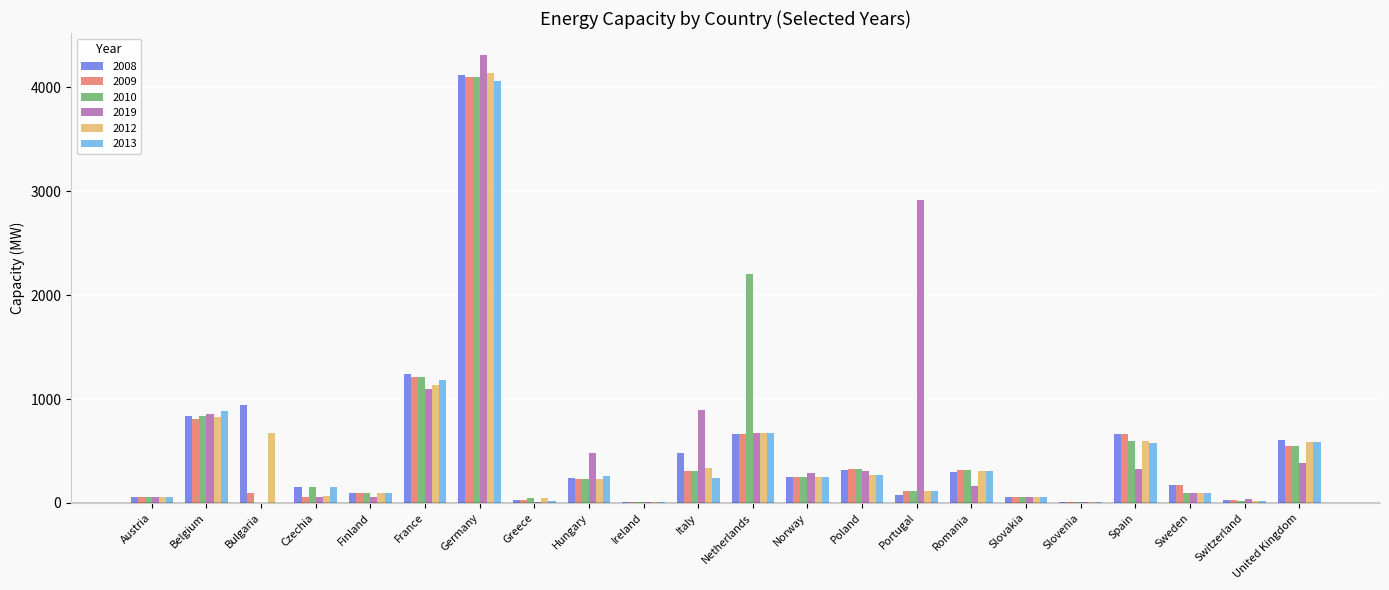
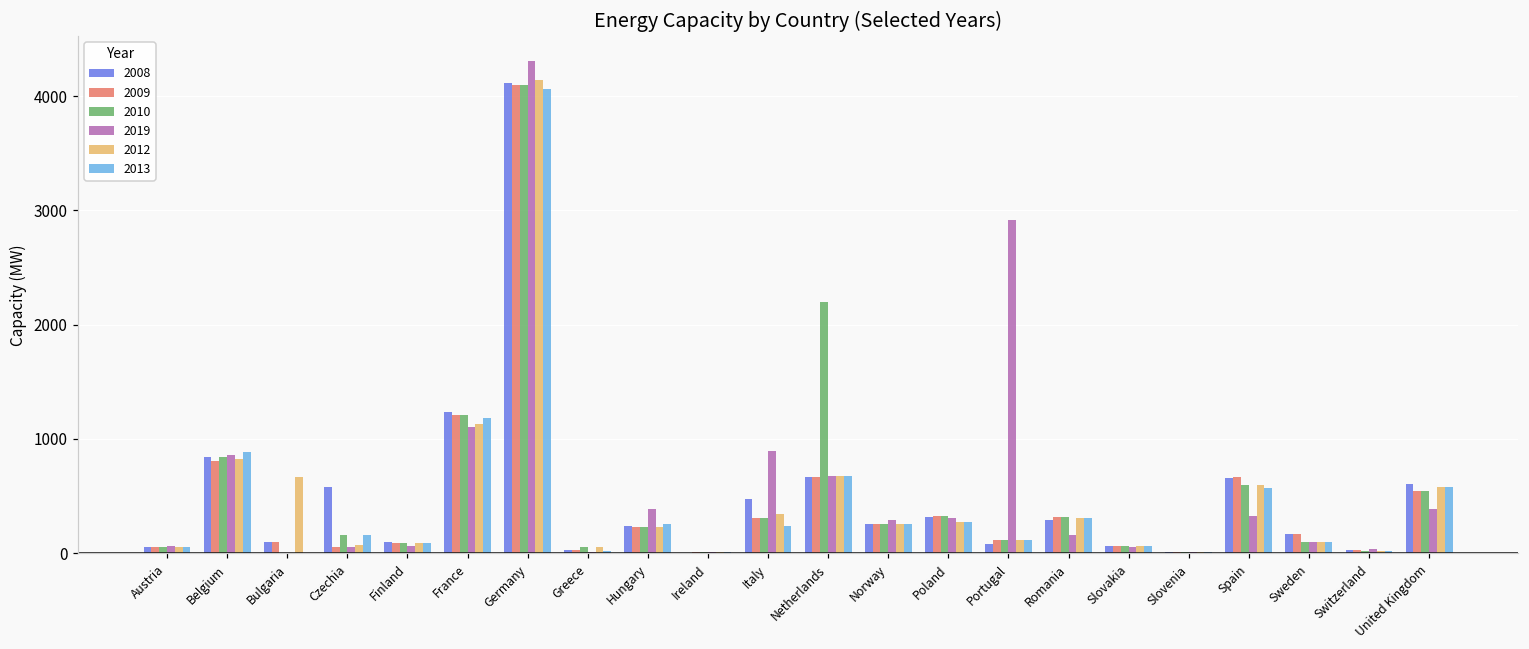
  {
    "2008": {
      "Austria": 60,
      "Belgium": 840,
-     "Bulgaria": 940,
-     "Czechia": 160,
+     "Bulgaria": 100,
+     "Czechia": 580,
      "Finland": 90,
      "France": 1240,
      "Germany": 4120,
      "Greece": 30,
      "Hungary": 240,
      "Italy": 480,
      "Netherlands": 660,
      "Norway": 250,
      "Poland": 320,
      "Portugal": 80,
      "Romania": 290,
      "Slovakia": 60,
      "Spain": 660,
      "Sweden": 170,
      "Switzerland": 30,
      "United Kingdom": 600
    },
    "2009": {
      "Austria": 60,
      "Belgium": 810,
      "Bulgaria": 100,
      "Czechia": 60,
      "Finland": 90,
      "France": 1210,
      "Germany": 4100,
      "Greece": 30,
      "Hungary": 230,
      "Italy": 310,
      "Netherlands": 660,
      "Norway": 250,
      "Poland": 320,
      "Portugal": 110,
      "Romania": 320,
      "Slovakia": 60,
      "Spain": 670,
      "Sweden": 170,
      "Switzerland": 30,
      "United Kingdom": 550
    },
    "2010": {
      "Austria": 60,
      "Belgium": 840,
      "Bulgaria": 0,
      "Czechia": 160,
      "Finland": 90,
      "France": 1210,
      "Germany": 4100,
      "Greece": 50,
      "Hungary": 230,
      "Italy": 310,
      "Netherlands": 2200,
      "Norway": 250,
      "Poland": 330,
      "Portugal": 110,
      "Romania": 320,
      "Slovakia": 60,
      "Spain": 600,
      "Sweden": 100,
      "United Kingdom": 550
    },
    "2019": {
      "Austria": 60,
      "Belgium": 860,
      "Bulgaria": 0,
      "Czechia": 60,
      "Finland": 60,
      "France": 1100,
      "Germany": 4310,
-     "Hungary": 480,
+     "Hungary": 380,
      "Italy": 900,
      "Netherlands": 680,
      "Norway": 290,
      "Poland": 300,
      "Portugal": 2920,
      "Romania": 160,
      "Slovakia": 60,
      "Spain": 330,
      "Sweden": 100,
      "Switzerland": 40,
      "United Kingdom": 380
    },
    "2012": {
      "Austria": 60,
      "Belgium": 830,
      "Bulgaria": 670,
      "Czechia": 70,
      "Finland": 90,
      "France": 1140,
      "Germany": 4140,
      "Greece": 50,
      "Hungary": 230,
      "Italy": 340,
      "Netherlands": 680,
      "Norway": 250,
      "Poland": 270,
      "Portugal": 110,
      "Romania": 310,
      "Slovakia": 60,
      "Spain": 600,
      "Sweden": 100,
      "United Kingdom": 580
    },
    "2013": {
      "Austria": 60,
      "Belgium": 890,
      "Bulgaria": 0,
      "Czechia": 160,
      "Finland": 90,
      "France": 1180,
      "Germany": 4060,
      "Hungary": 260,
      "Italy": 240,
      "Netherlands": 680,
      "Norway": 250,
      "Poland": 270,
      "Portugal": 110,
      "Romania": 310,
      "Slovakia": 60,
      "Spain": 570,
      "Sweden": 100,
      "United Kingdom": 580
    }
  }
